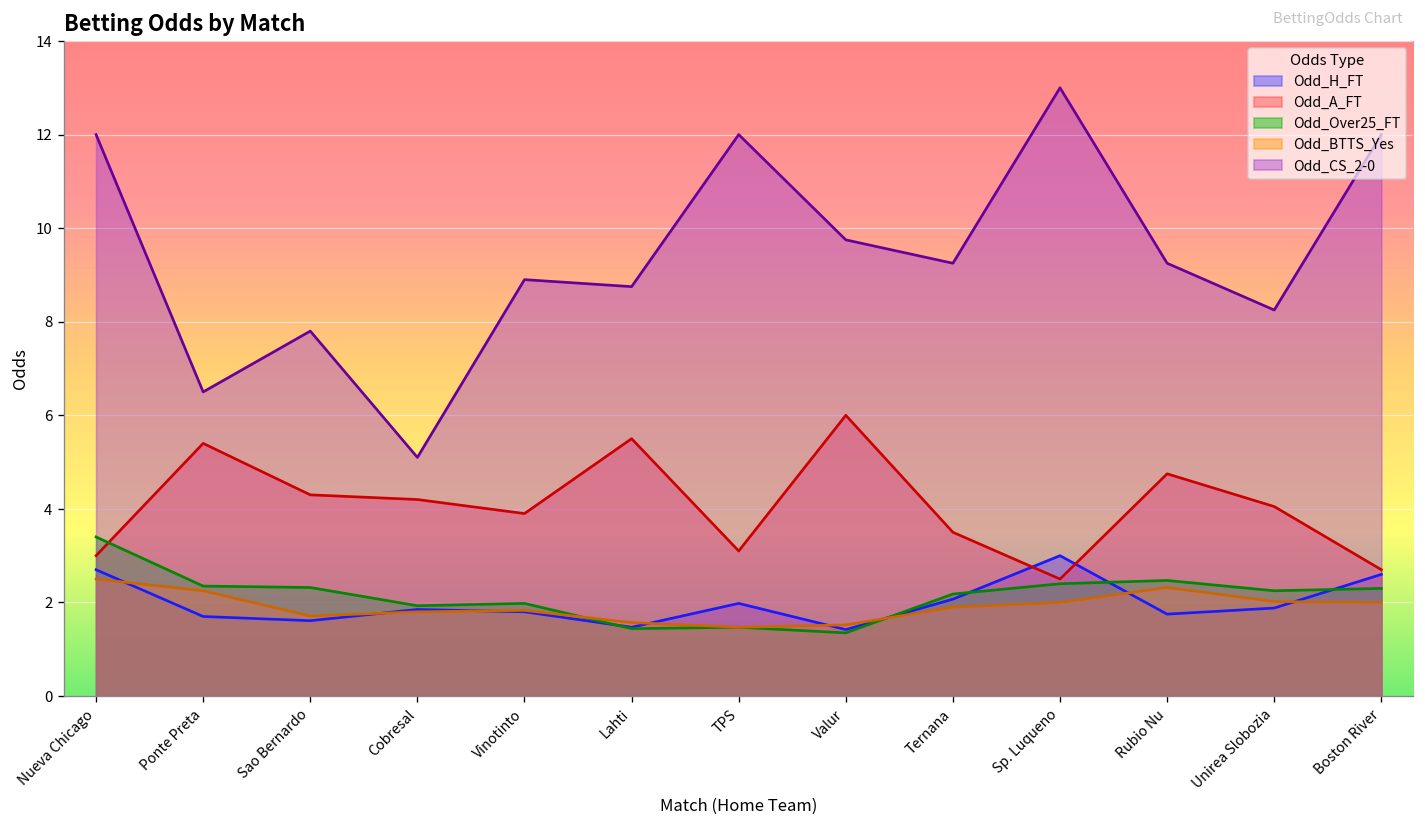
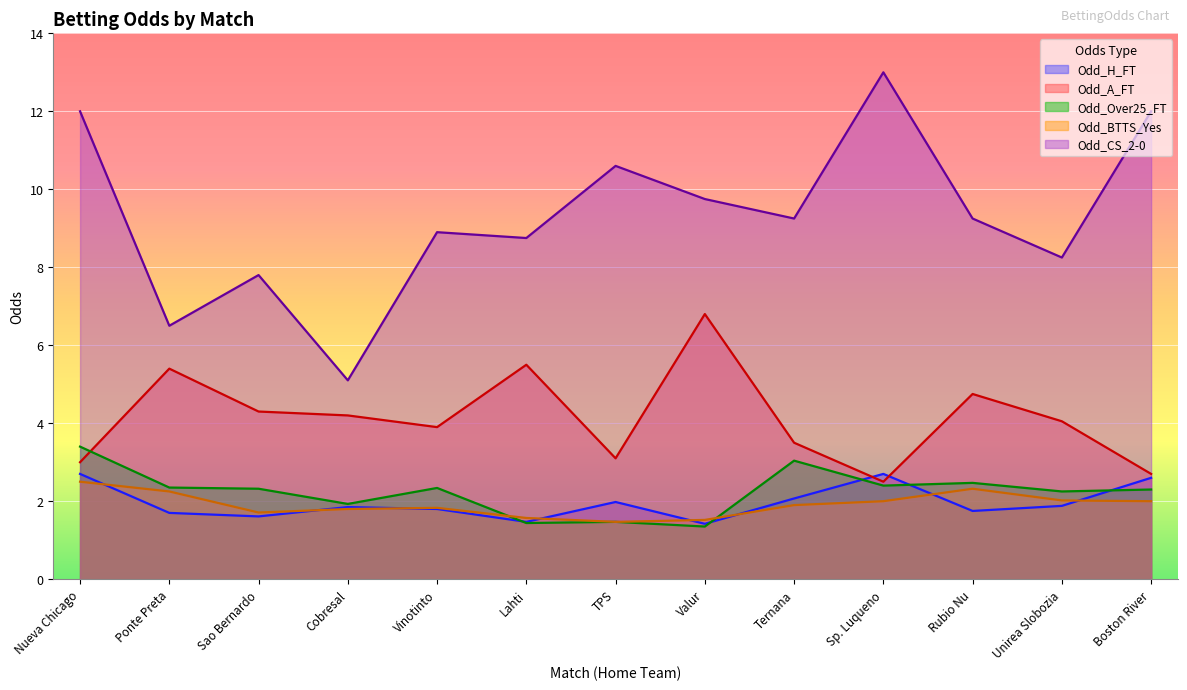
  {
    "Odd_H_FT": {
      "Nueva Chicago": 2.7,
      "Ponte Preta": 1.7,
      "Sao Bernardo": 1.6,
      "TPS": 2.0,
      "Valur": 1.4,
      "Ternana": 2.1,
-     "Sp. Luqueno": 3.0,
+     "Sp. Luqueno": 2.7,
      "Rubio Nu": 1.8,
      "Unirea Slobozia": 1.9,
      "Boston River": 2.6
    },
    "Odd_A_FT": {
      "Nueva Chicago": 3.0,
      "Ponte Preta": 5.4,
      "Sao Bernardo": 4.3,
      "Cobresal": 4.2,
      "Vinotinto": 3.9,
      "Lahti": 5.5,
      "TPS": 3.1,
-     "Valur": 6.0,
+     "Valur": 6.8,
      "Ternana": 3.5,
      "Sp. Luqueno": 2.5,
      "Rubio Nu": 4.8,
      "Unirea Slobozia": 4.1,
      "Boston River": 2.7
    },
    "Odd_Over25_FT": {
      "Nueva Chicago": 3.4,
      "Ponte Preta": 2.4,
      "Sao Bernardo": 2.3,
      "Cobresal": 1.9,
-     "Vinotinto": 2.0,
+     "Vinotinto": 2.3,
      "Valur": 1.4,
-     "Ternana": 2.2,
+     "Ternana": 3.0,
      "Sp. Luqueno": 2.4,
      "Rubio Nu": 2.5,
      "Unirea Slobozia": 2.3,
      "Boston River": 2.3
    },
    "Odd_BTTS_Yes": {
      "Nueva Chicago": 2.5,
      "Ponte Preta": 2.3,
      "Sao Bernardo": 1.7,
      "Lahti": 1.6,
      "Valur": 1.5,
      "Ternana": 1.9,
      "Sp. Luqueno": 2.0,
      "Rubio Nu": 2.3,
      "Unirea Slobozia": 2.0,
      "Boston River": 2.0
    },
    "Odd_CS_2-0": {
      "Nueva Chicago": 12.0,
      "Ponte Preta": 6.5,
      "Sao Bernardo": 7.8,
      "Cobresal": 5.1,
      "Vinotinto": 8.9,
      "Lahti": 8.8,
-     "TPS": 12.0,
+     "TPS": 10.6,
      "Valur": 9.8,
      "Ternana": 9.3,
      "Sp. Luqueno": 13.0,
      "Rubio Nu": 9.3,
      "Unirea Slobozia": 8.3
    }
  }
